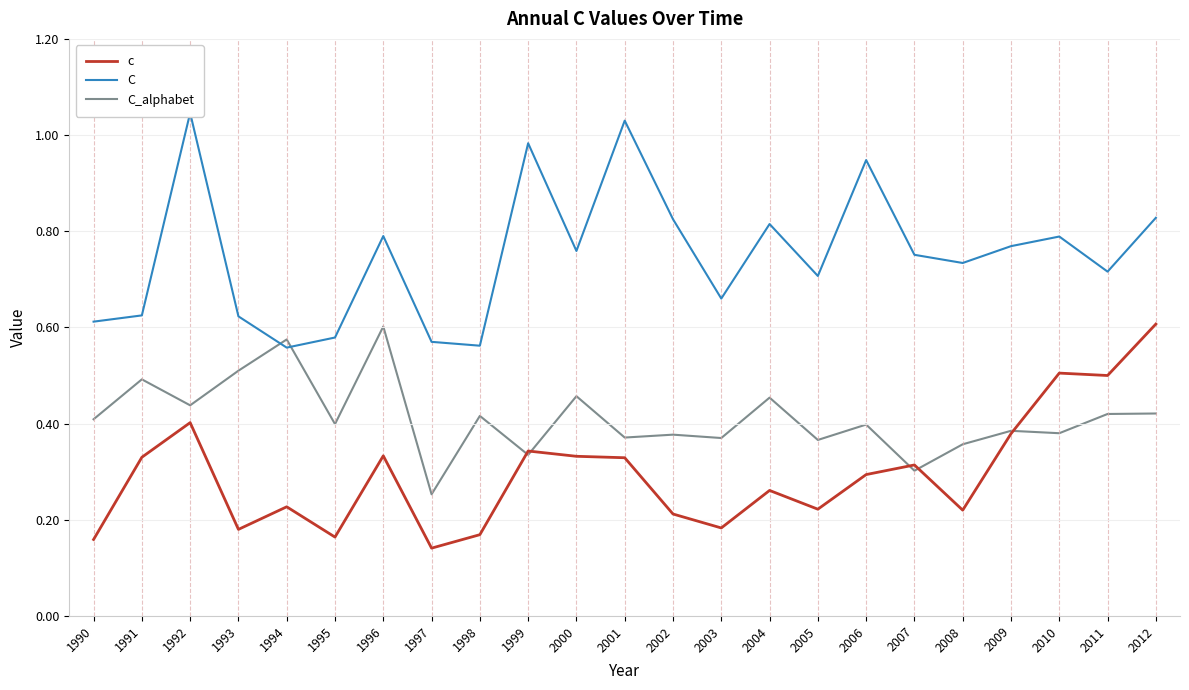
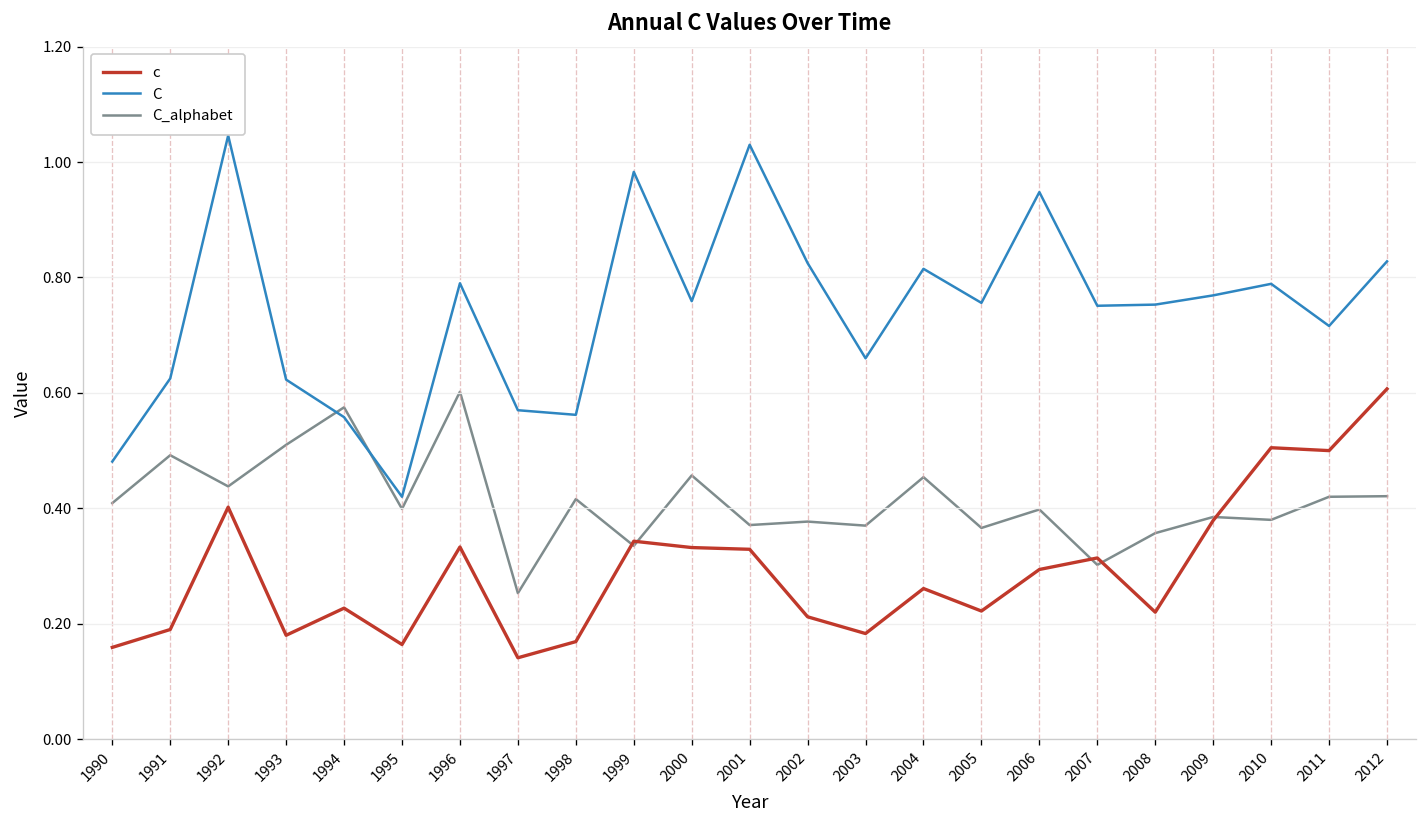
  {
    "c": {
      "1990": 0.16,
-     "1991": 0.33,
+     "1991": 0.19,
      "1992": 0.40,
      "1993": 0.18,
      "1994": 0.23,
      "1995": 0.16,
      "1996": 0.33,
      "1997": 0.14,
      "1998": 0.17,
      "1999": 0.34,
      "2000": 0.33,
      "2001": 0.33,
      "2002": 0.21,
      "2003": 0.18,
      "2004": 0.26,
      "2005": 0.22,
      "2006": 0.29,
      "2007": 0.31,
      "2008": 0.22,
      "2009": 0.38,
      "2010": 0.51,
      "2011": 0.50,
      "2012": 0.61
    },
    "C": {
-     "1990": 0.61,
+     "1990": 0.48,
      "1991": 0.63,
      "1993": 0.62,
      "1994": 0.56,
-     "1995": 0.58,
+     "1995": 0.42,
      "1996": 0.79,
      "1997": 0.57,
      "1998": 0.56,
      "1999": 0.98,
      "2000": 0.76,
      "2001": 1.03,
      "2002": 0.83,
      "2003": 0.66,
      "2004": 0.82,
-     "2005": 0.71,
+     "2005": 0.76,
      "2006": 0.95,
      "2007": 0.75,
-     "2008": 0.73,
+     "2008": 0.75,
      "2009": 0.77,
      "2010": 0.79,
      "2011": 0.72,
      "2012": 0.83
    },
    "C_alphabet": {
      "1990": 0.41,
      "1991": 0.49,
      "1992": 0.44,
      "1993": 0.51,
      "1994": 0.58,
      "1995": 0.40,
      "1996": 0.60,
      "1997": 0.25,
      "1998": 0.42,
      "1999": 0.34,
      "2000": 0.46,
      "2001": 0.37,
      "2002": 0.38,
      "2003": 0.37,
      "2004": 0.45,
      "2005": 0.37,
      "2006": 0.40,
      "2007": 0.30,
      "2008": 0.36,
      "2009": 0.39,
      "2010": 0.38,
      "2011": 0.42,
      "2012": 0.42
    }
  }
